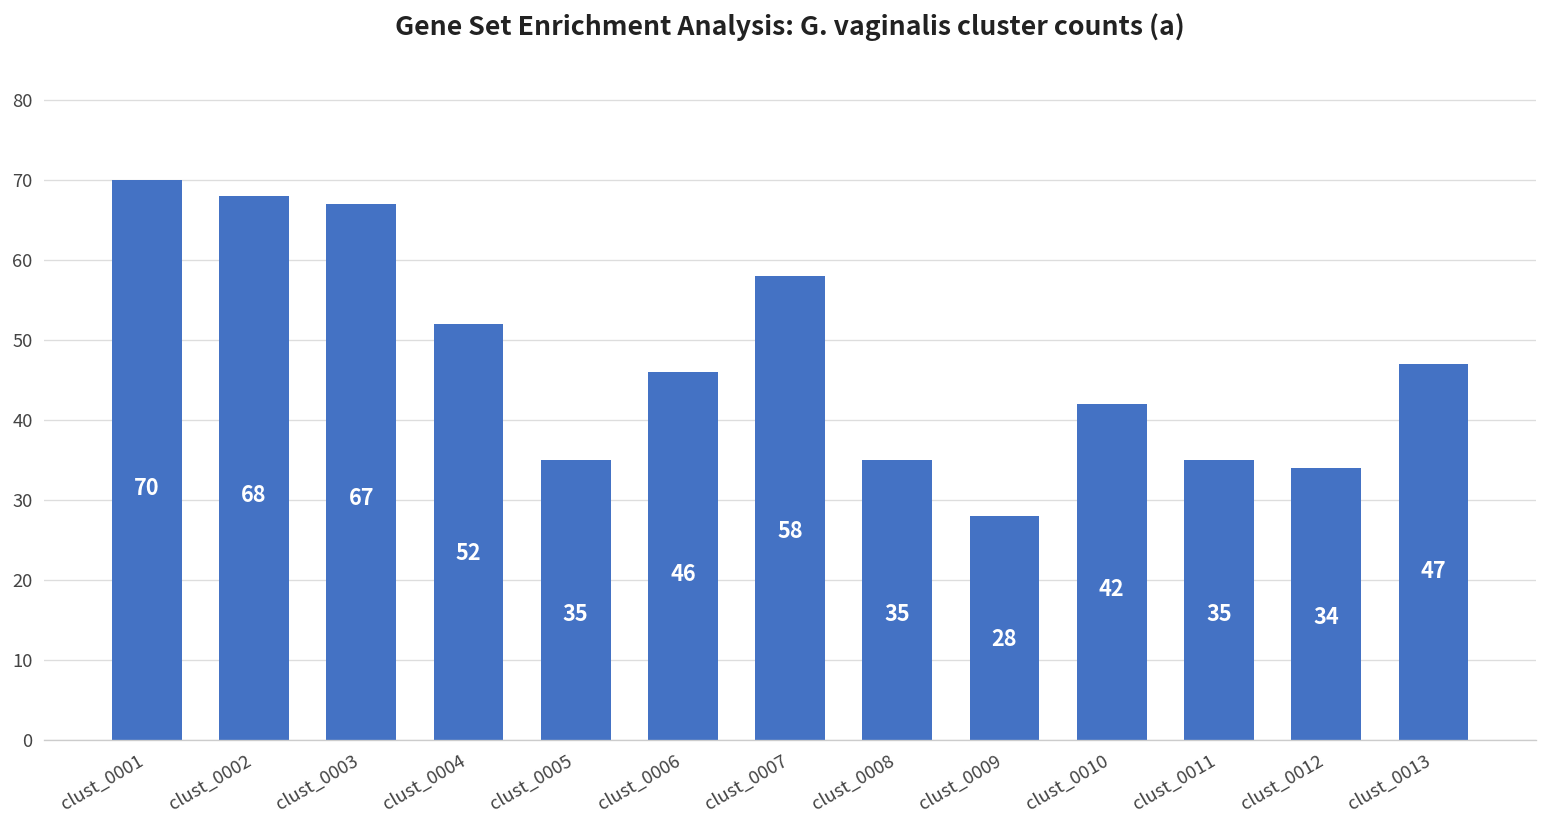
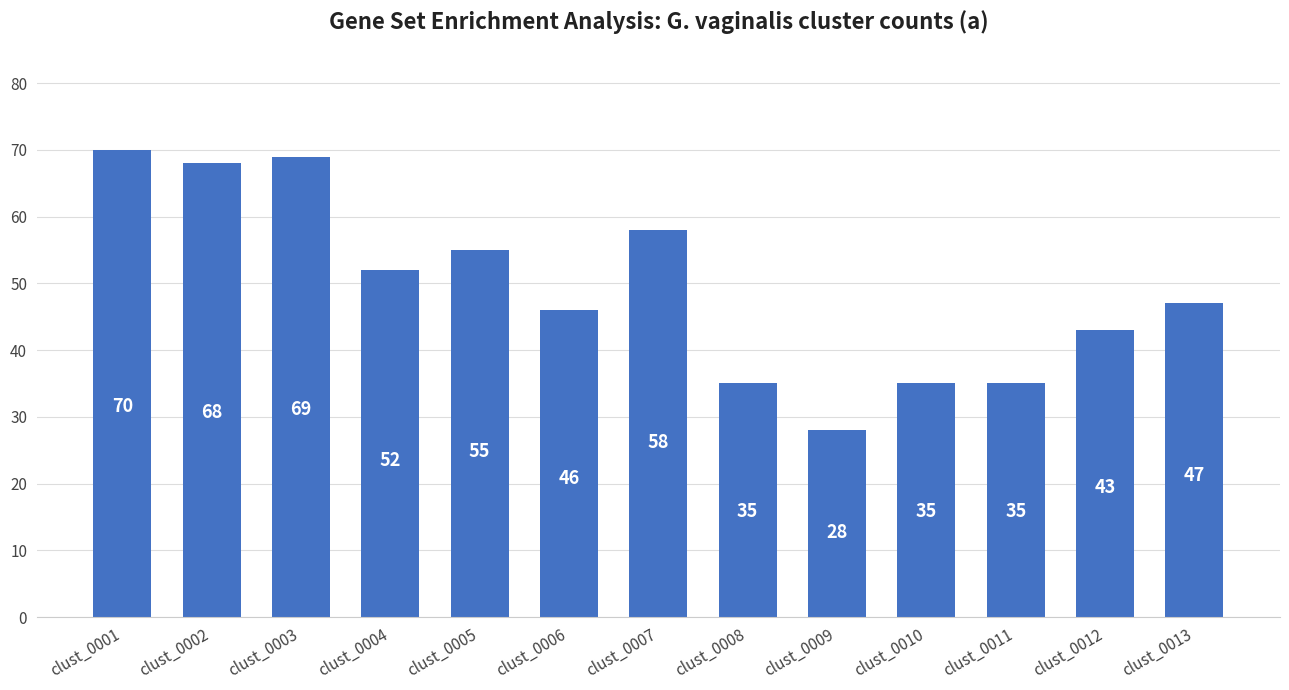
  {
    "clust_0001": 70,
    "clust_0002": 68,
-   "clust_0003": 67,
+   "clust_0003": 69,
    "clust_0004": 52,
-   "clust_0005": 35,
+   "clust_0005": 55,
    "clust_0006": 46,
    "clust_0007": 58,
    "clust_0008": 35,
    "clust_0009": 28,
-   "clust_0010": 42,
+   "clust_0010": 35,
    "clust_0011": 35,
-   "clust_0012": 34,
+   "clust_0012": 43,
    "clust_0013": 47
  }
